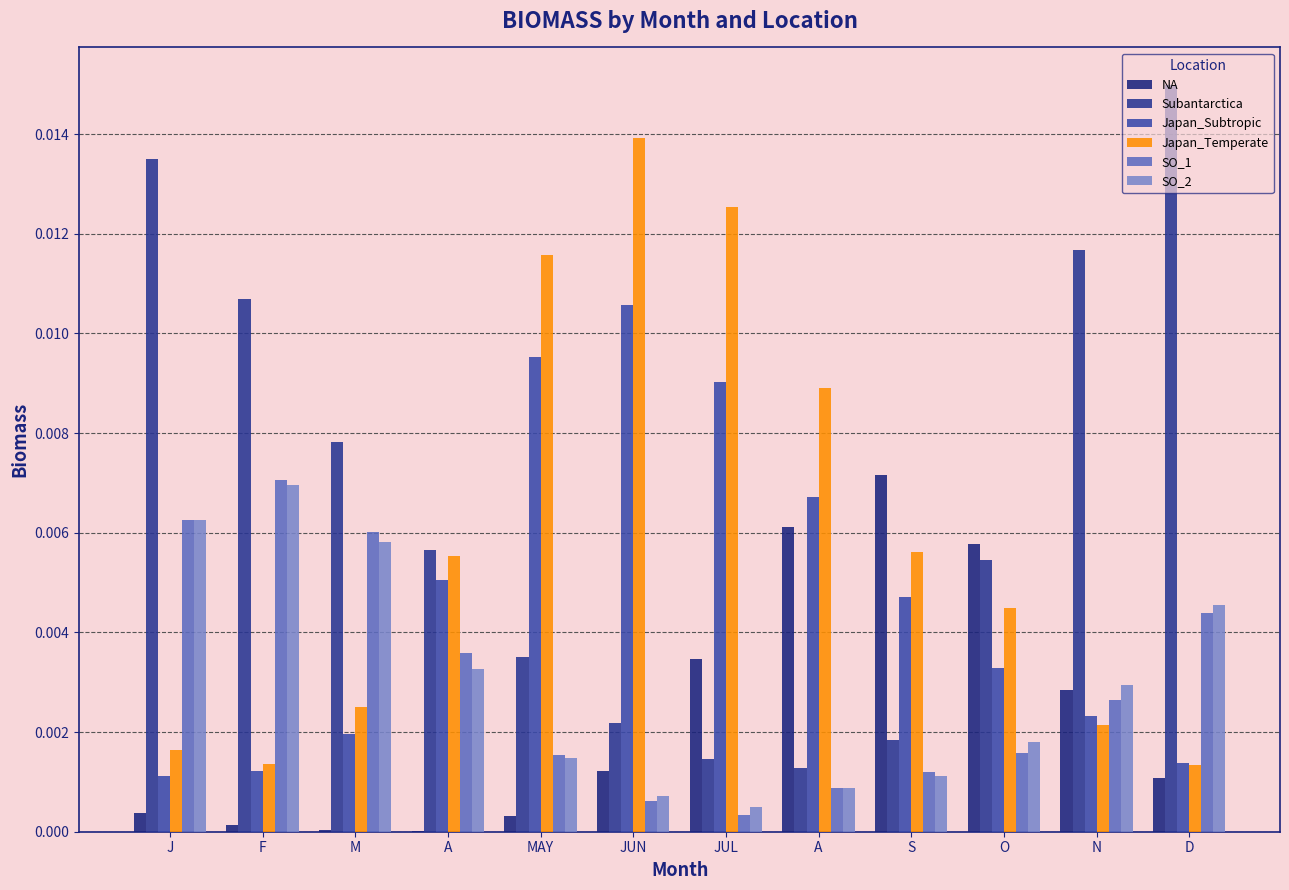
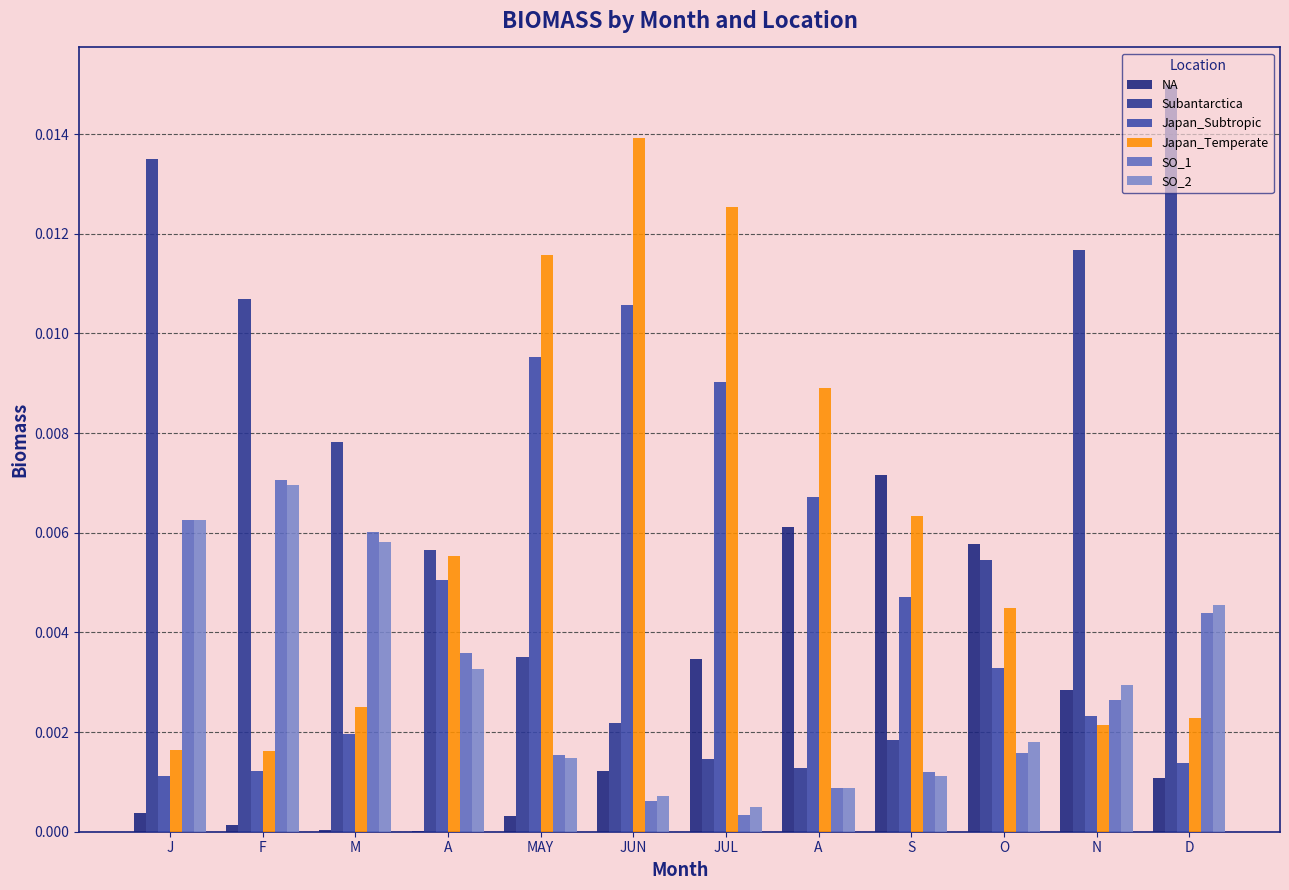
  {
    "Japan_Temperate": {
      "J": 0.0016,
-     "F": 0.0014,
+     "F": 0.0016,
      "M": 0.0025,
      "MAY": 0.0116,
      "JUN": 0.0139,
      "JUL": 0.0125,
-     "S": 0.0056,
+     "S": 0.0063,
      "O": 0.0045,
      "N": 0.0021,
-     "D": 0.0013
+     "D": 0.0023
    }
  }
